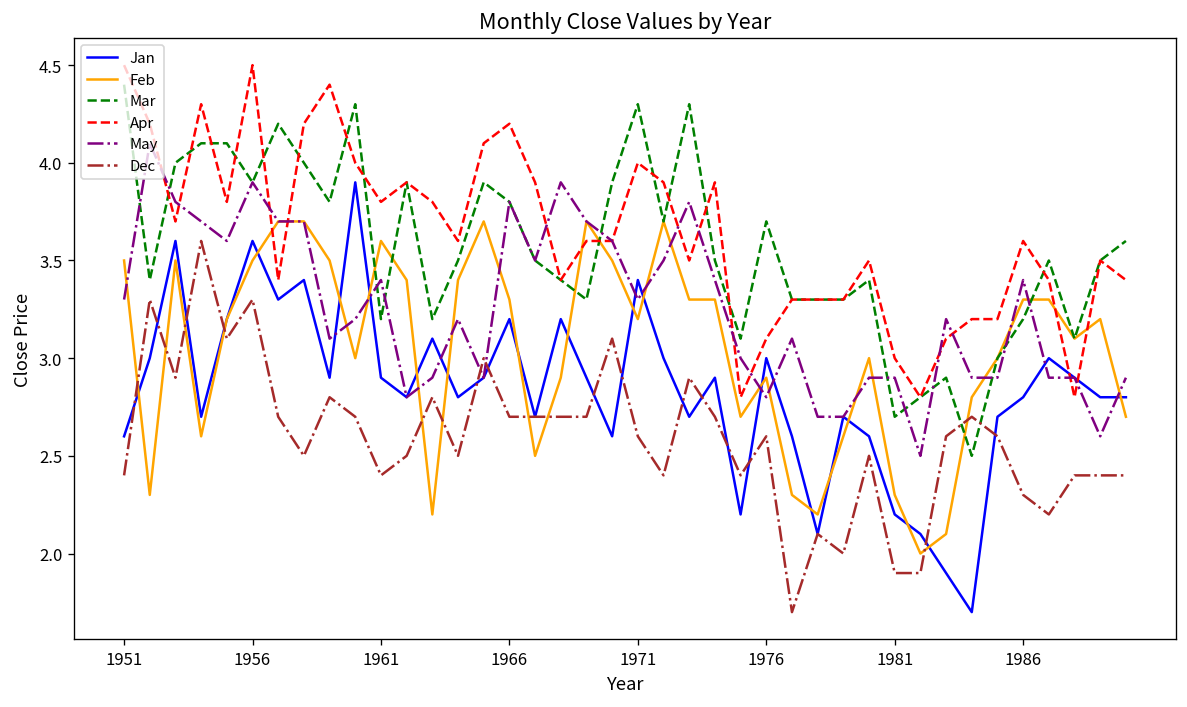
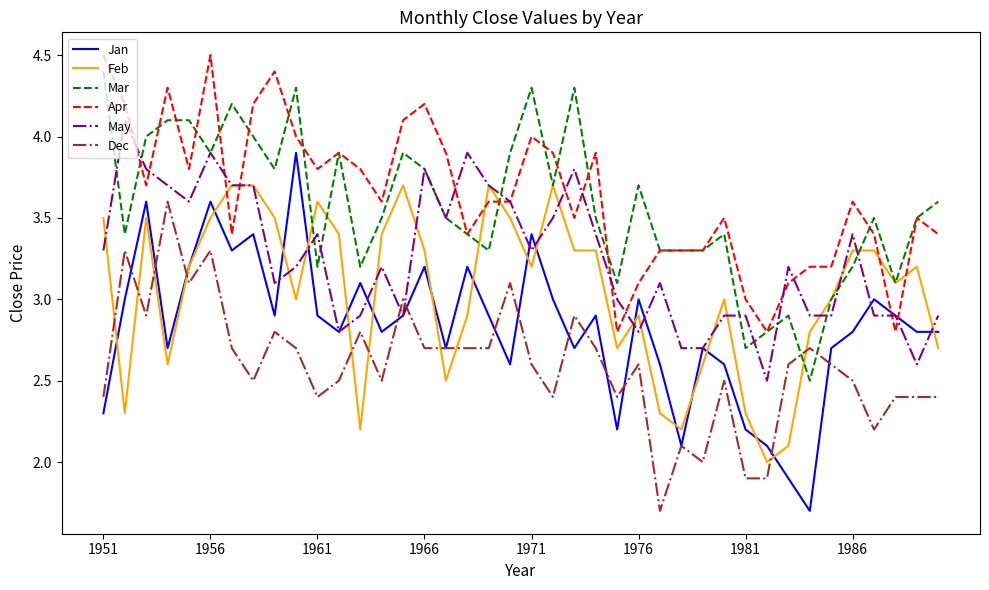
  {
    "Jan": {
-     "1951": 2.6,
+     "1951": 2.3,
      "1956": 3.6,
      "1961": 2.9,
      "1966": 3.2,
      "1971": 3.4,
      "1976": 3.0,
      "1981": 2.2,
      "1986": 2.8
    },
    "Feb": {
      "1951": 3.5,
      "1956": 3.5,
      "1961": 3.6,
      "1966": 3.3,
      "1971": 3.2,
      "1976": 2.9,
      "1981": 2.3,
      "1986": 3.3
    },
    "Mar": {
      "1961": 3.2,
      "1971": 4.3,
      "1976": 3.7,
      "1981": 2.7,
      "1986": 3.2
    },
    "Apr": {
      "1956": 4.5,
      "1961": 3.8,
      "1966": 4.2,
      "1971": 4.0,
      "1976": 3.1,
      "1981": 3.0,
      "1986": 3.6
    },
    "May": {
      "1951": 3.3,
      "1961": 3.4,
      "1971": 3.3,
      "1976": 2.8,
      "1981": 2.9,
      "1986": 3.4
    },
    "Dec": {
      "1951": 2.4,
      "1956": 3.3,
      "1961": 2.4,
      "1966": 2.7,
      "1971": 2.6,
      "1976": 2.6,
      "1981": 1.9,
-     "1986": 2.3
+     "1986": 2.5
    }
  }
